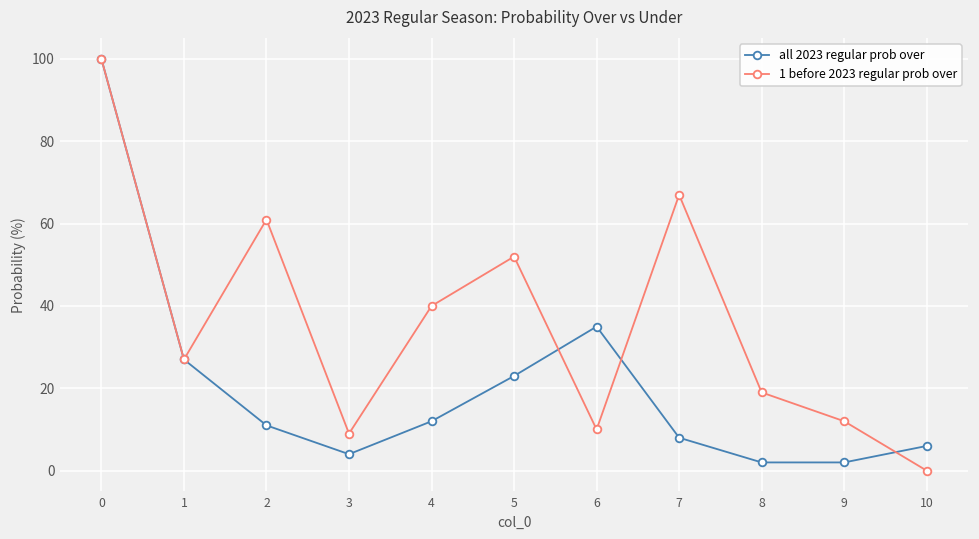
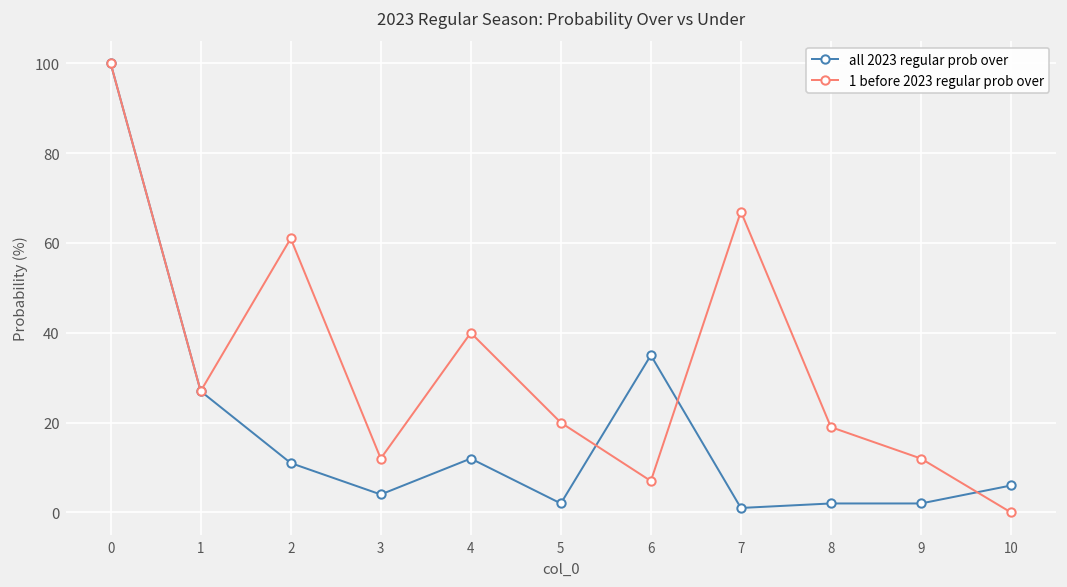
  {
    "all 2023 regular prob over": {
      "2": 11,
      "3": 4,
      "4": 12,
-     "5": 23,
+     "5": 2,
      "6": 35,
-     "7": 8,
+     "7": 1,
      "8": 2,
      "9": 2,
      "10": 6
    },
    "1 before 2023 regular prob over": {
      "2": 61,
-     "3": 9,
+     "3": 12,
      "4": 40,
-     "5": 52,
-     "6": 10,
+     "5": 20,
+     "6": 7,
      "7": 67,
      "8": 19,
      "9": 12,
      "10": 0
    }
  }
